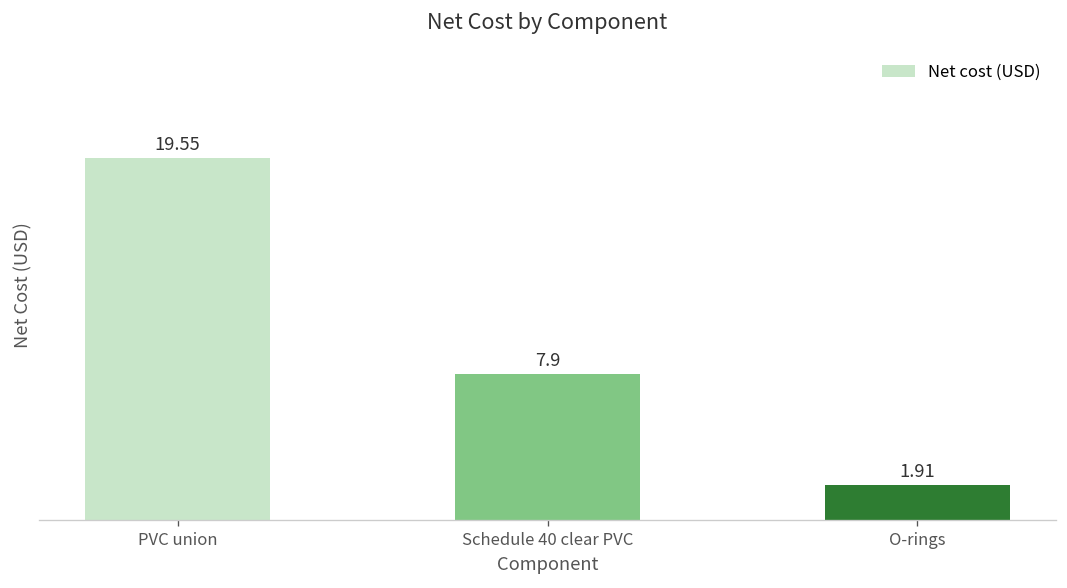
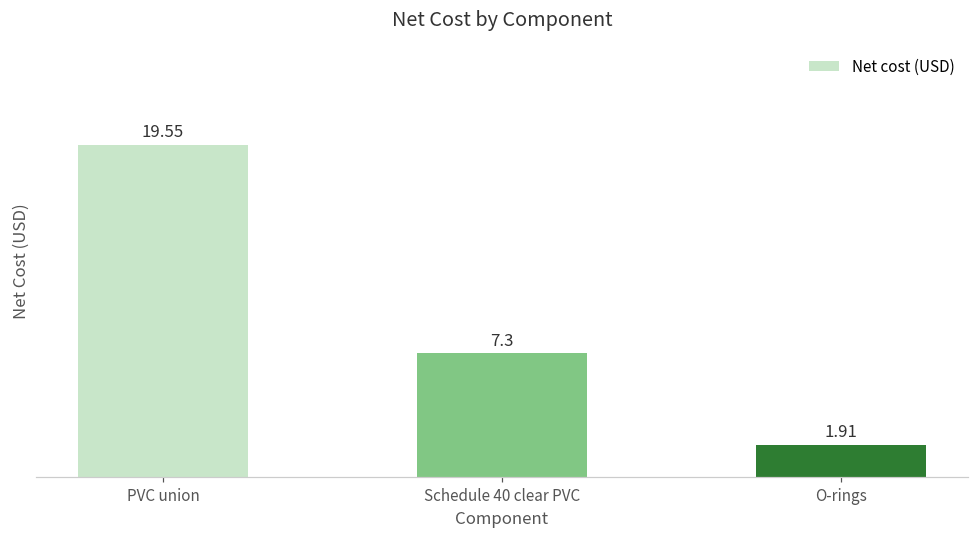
  {
    "PVC union": 19.55,
-   "Schedule 40 clear PVC": 7.9,
+   "Schedule 40 clear PVC": 7.3,
    "O-rings": 1.91
  }
